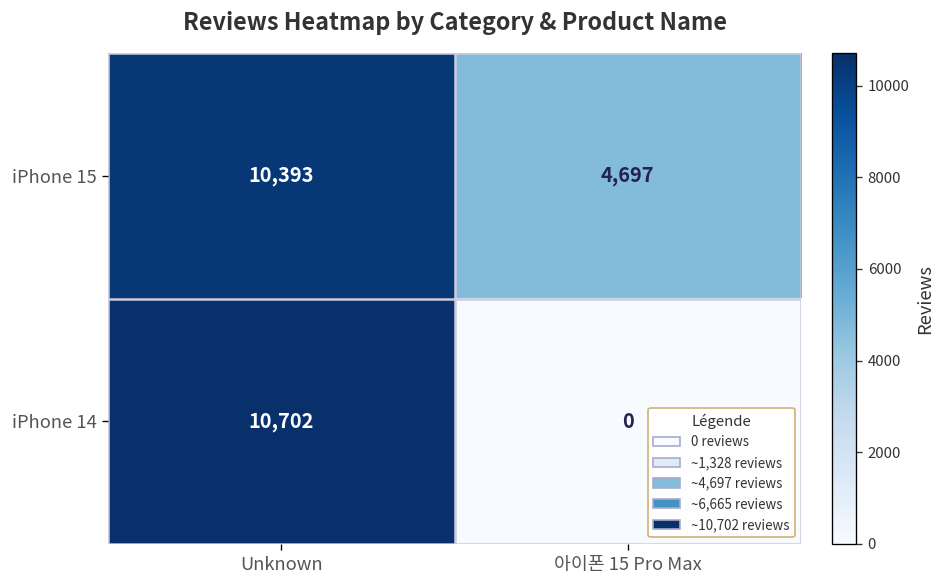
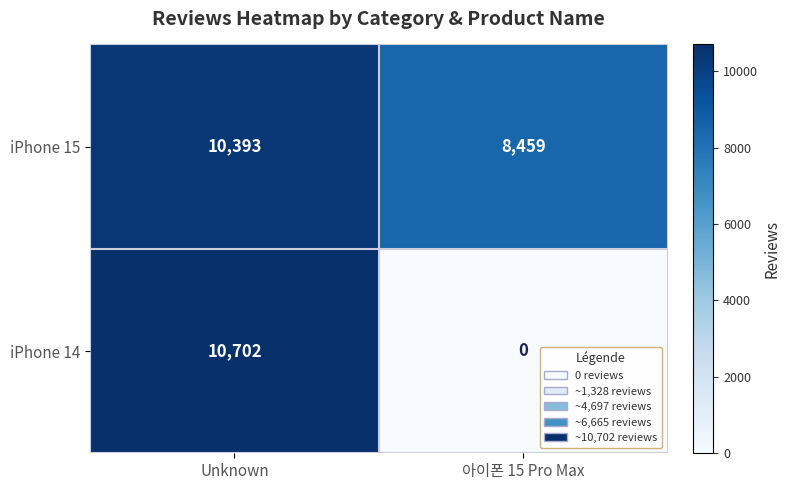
  {
    "iPhone 15": {
      "Unknown": "10,393",
-     "아이폰 15 Pro Max": "4,697"
+     "아이폰 15 Pro Max": "8,459"
    },
    "iPhone 14": {
      "Unknown": "10,702",
      "아이폰 15 Pro Max": "0"
    }
  }
